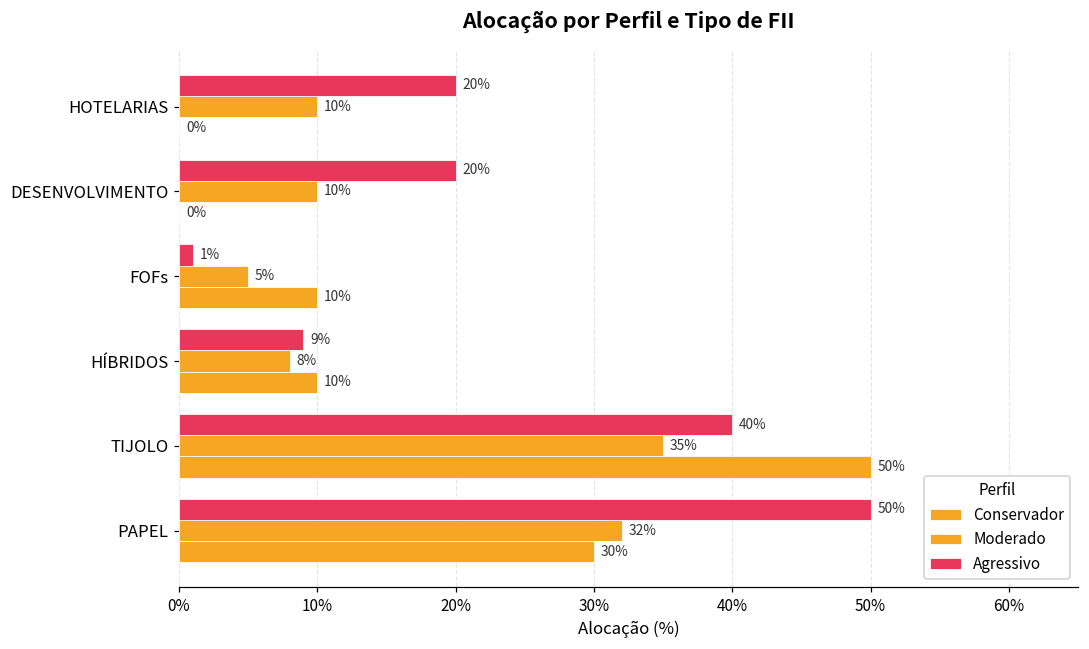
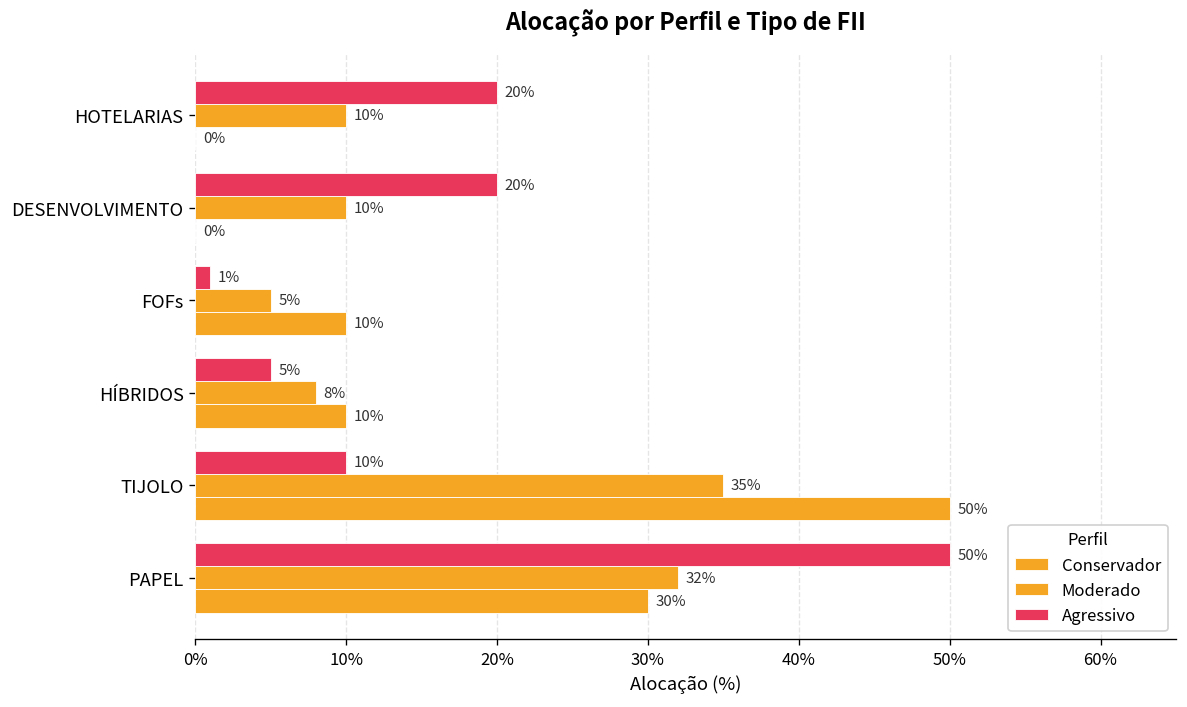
  {
    "Agressivo": {
      "HOTELARIAS": "20%",
      "DESENVOLVIMENTO": "20%",
      "FOFs": "1%",
-     "HÍBRIDOS": "9%",
-     "TIJOLO": "40%",
+     "HÍBRIDOS": "5%",
+     "TIJOLO": "10%",
      "PAPEL": "50%"
    }
  }
